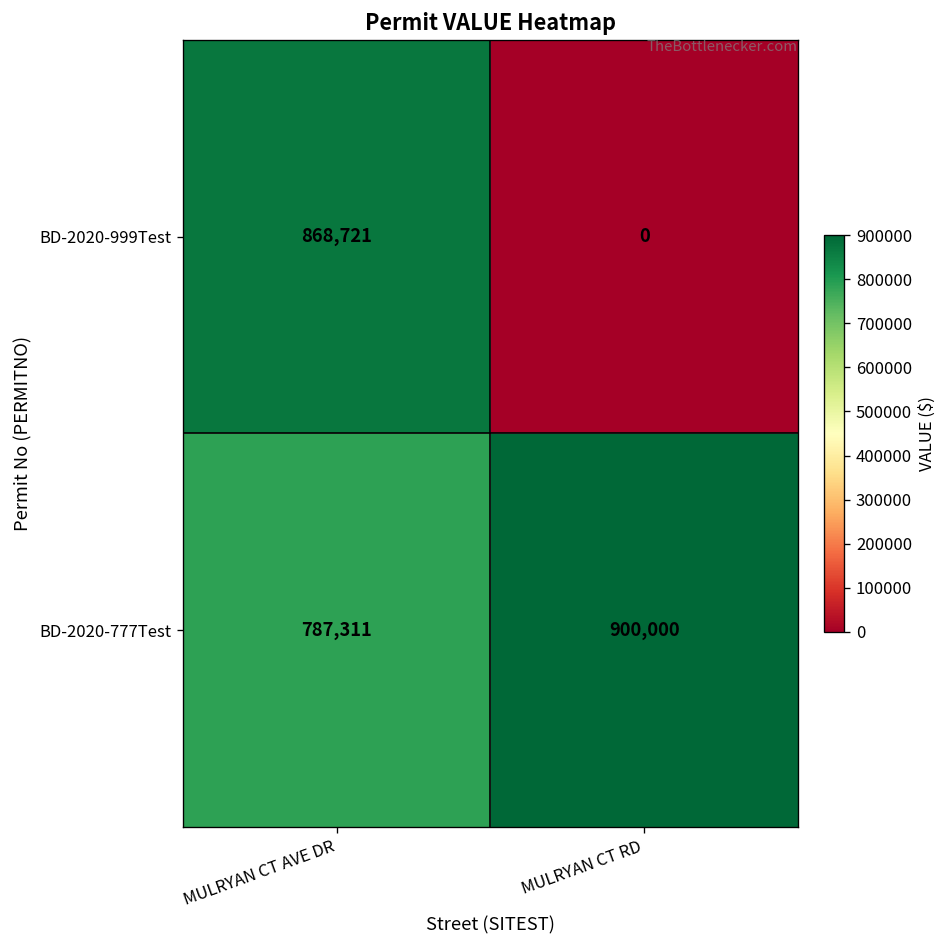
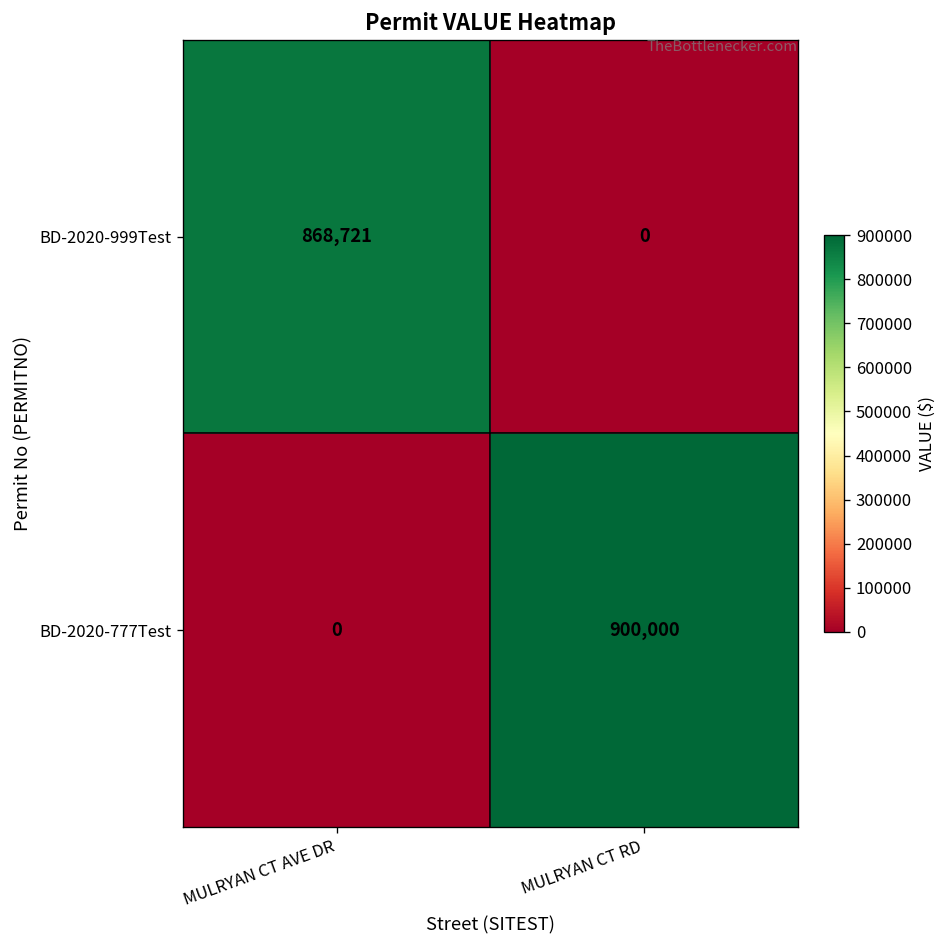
  {
    "BD-2020-999Test": {
      "MULRYAN CT AVE DR": "868,721"
    },
    "BD-2020-777Test": {
-     "MULRYAN CT AVE DR": "787,311",
+     "MULRYAN CT AVE DR": "0",
      "MULRYAN CT RD": "900,000"
    }
  }
